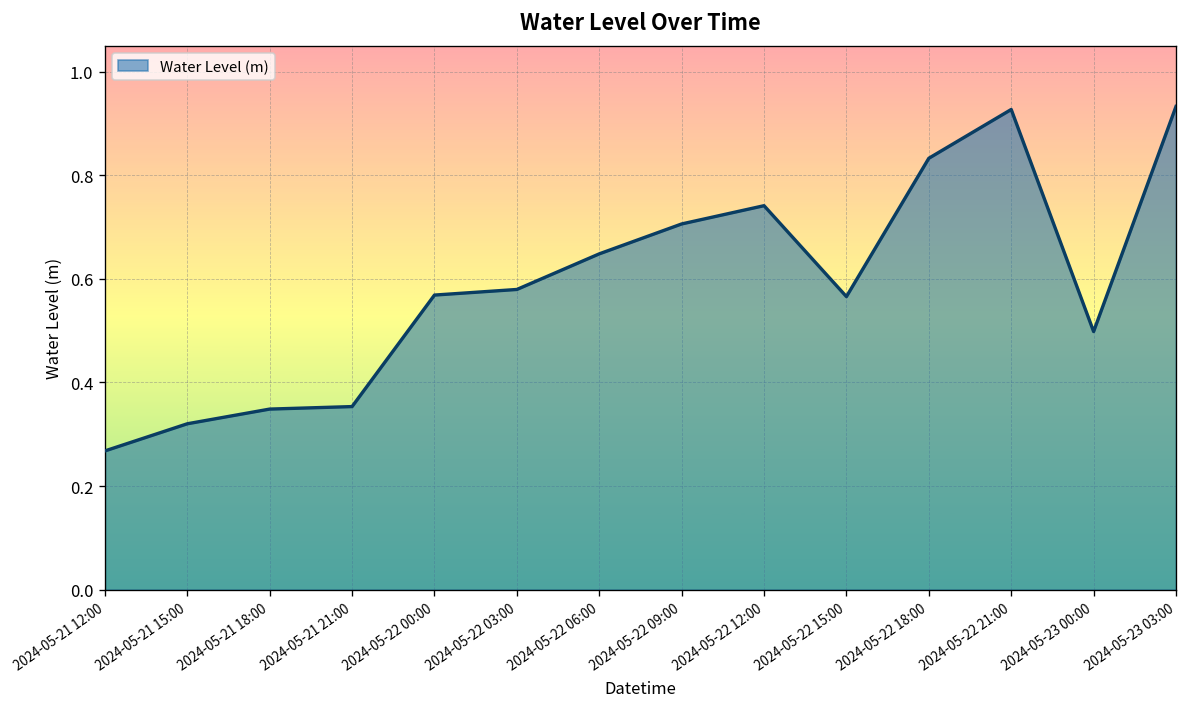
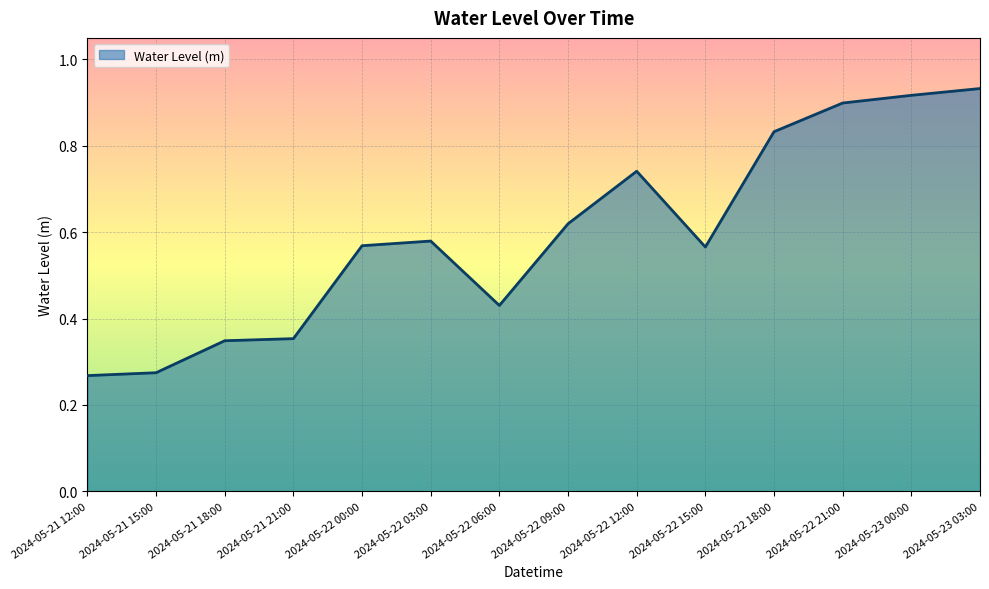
  {
    "2024-05-21 12:00": 0.27,
-   "2024-05-21 15:00": 0.32,
+   "2024-05-21 15:00": 0.27,
    "2024-05-21 18:00": 0.35,
    "2024-05-21 21:00": 0.35,
    "2024-05-22 00:00": 0.57,
    "2024-05-22 03:00": 0.58,
-   "2024-05-22 06:00": 0.65,
-   "2024-05-22 09:00": 0.71,
+   "2024-05-22 06:00": 0.43,
+   "2024-05-22 09:00": 0.62,
    "2024-05-22 12:00": 0.74,
    "2024-05-22 15:00": 0.57,
    "2024-05-22 18:00": 0.83,
-   "2024-05-22 21:00": 0.93,
-   "2024-05-23 00:00": 0.50,
+   "2024-05-22 21:00": 0.90,
+   "2024-05-23 00:00": 0.92,
    "2024-05-23 03:00": 0.93
  }
